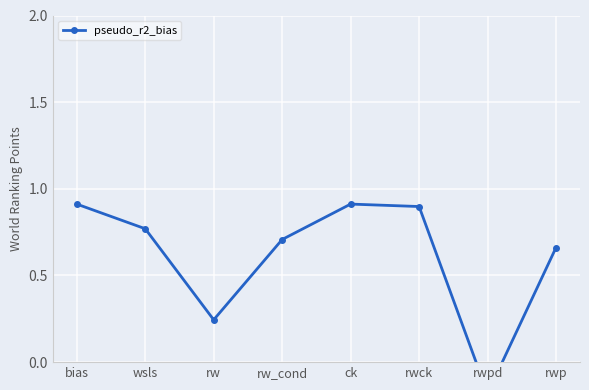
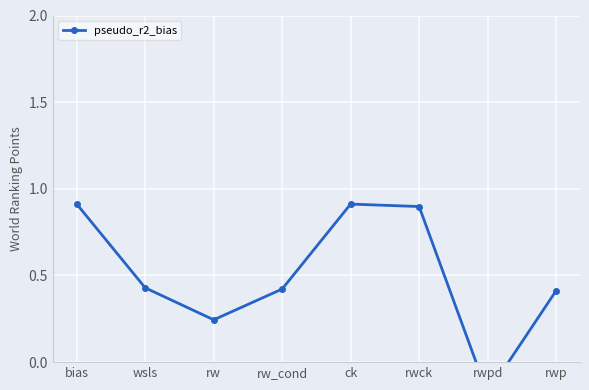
  {
    "bias": 0.91,
-   "wsls": 0.77,
+   "wsls": 0.43,
    "rw": 0.24,
-   "rw_cond": 0.71,
+   "rw_cond": 0.42,
    "ck": 0.91,
    "rwck": 0.90,
-   "rwp": 0.66
+   "rwp": 0.41
  }
